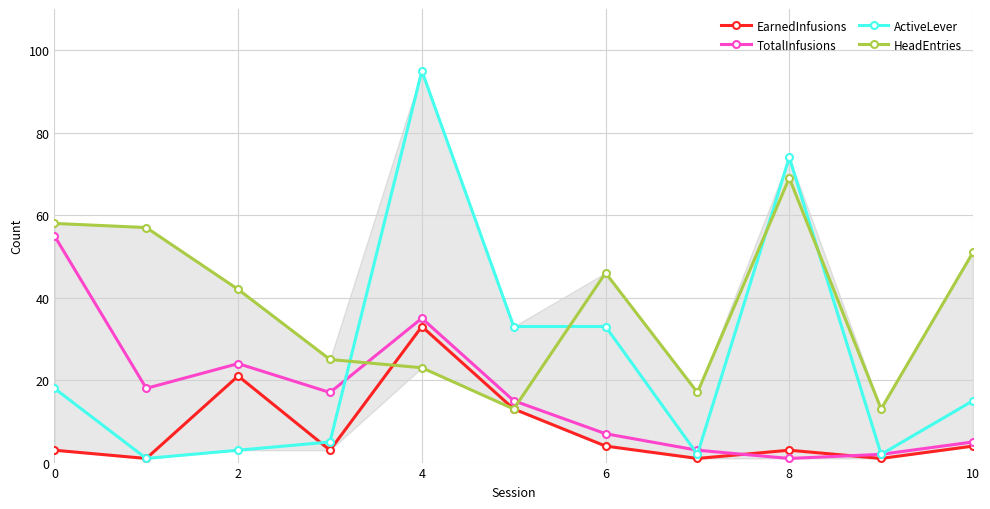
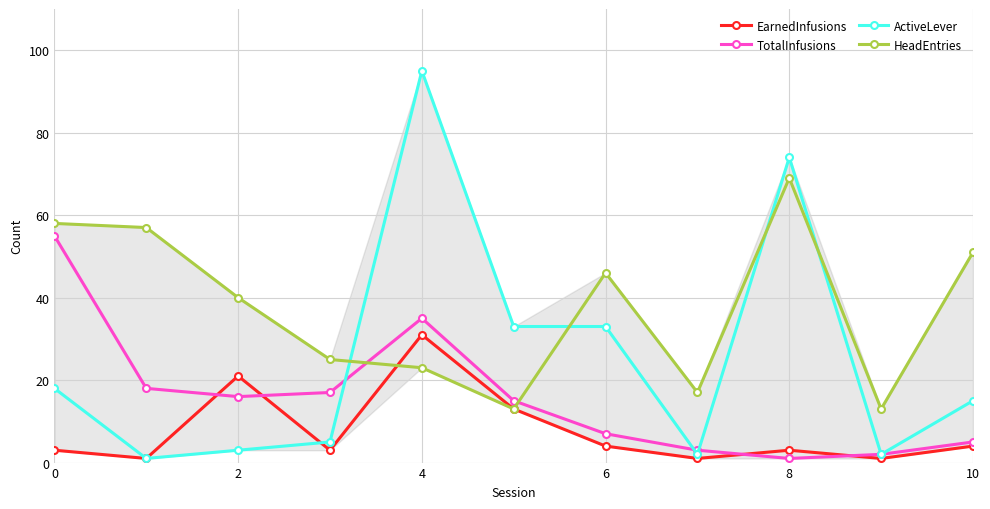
  {
    "EarnedInfusions": {
      "0": 3,
      "2": 21,
-     "4": 33,
+     "4": 31,
      "6": 4,
      "8": 3,
      "10": 4
    },
    "TotalInfusions": {
      "0": 55,
-     "2": 24,
+     "2": 16,
      "4": 35,
      "6": 7,
      "8": 1,
      "10": 5
    },
    "ActiveLever": {
      "0": 18,
      "2": 3,
      "6": 33,
      "10": 15
    },
    "HeadEntries": {
-     "2": 42,
+     "2": 40,
      "4": 23,
      "8": 69
    }
  }
